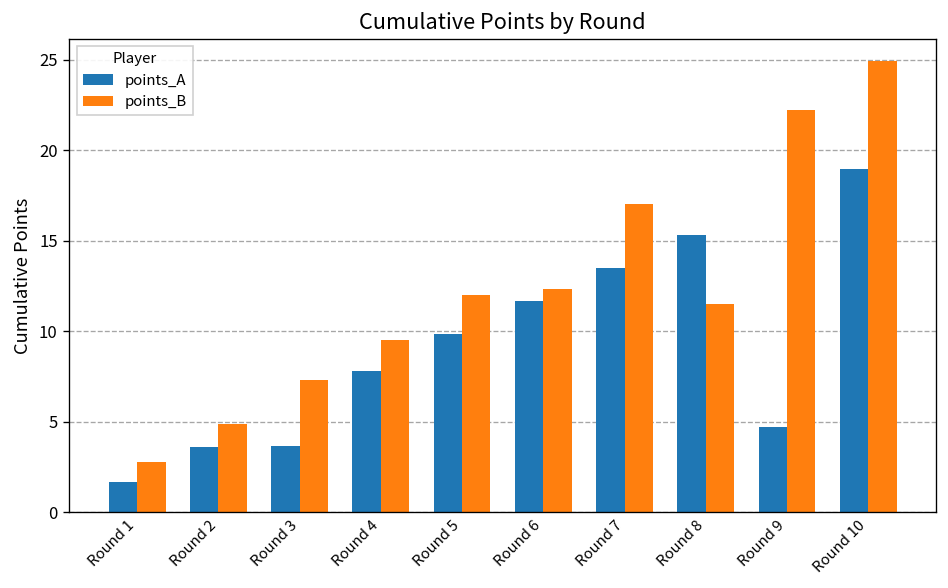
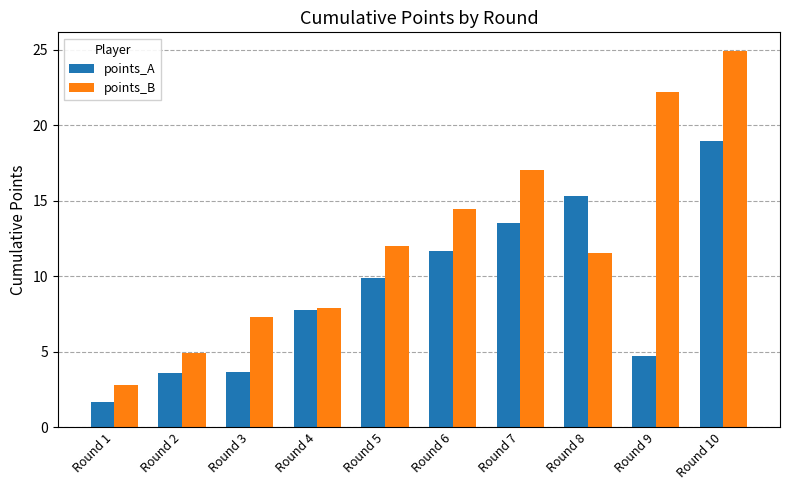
  {
    "points_A": {
      "Round 1": 1.7,
      "Round 2": 3.6,
      "Round 3": 3.7,
      "Round 4": 7.8,
      "Round 5": 9.9,
      "Round 6": 11.7,
      "Round 7": 13.5,
      "Round 8": 15.3,
      "Round 9": 4.7,
      "Round 10": 19.0
    },
    "points_B": {
      "Round 1": 2.8,
      "Round 2": 4.9,
      "Round 3": 7.3,
-     "Round 4": 9.5,
+     "Round 4": 7.9,
      "Round 5": 12.0,
-     "Round 6": 12.3,
+     "Round 6": 14.4,
      "Round 7": 17.0,
      "Round 8": 11.5,
      "Round 9": 22.2,
      "Round 10": 24.9
    }
  }
